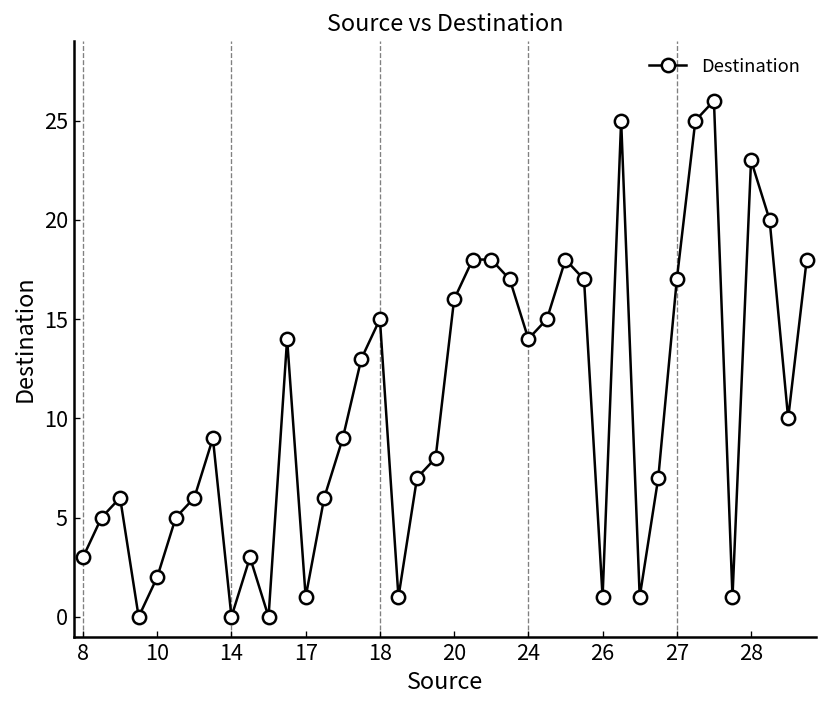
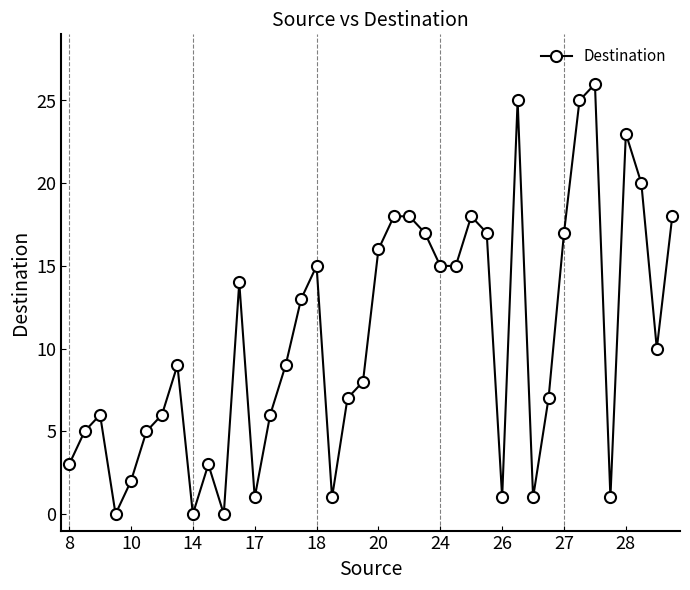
  {
    "8": 3,
    "20": 16,
-   "24": 14,
+   "24": 15,
    "28": 23
  }
